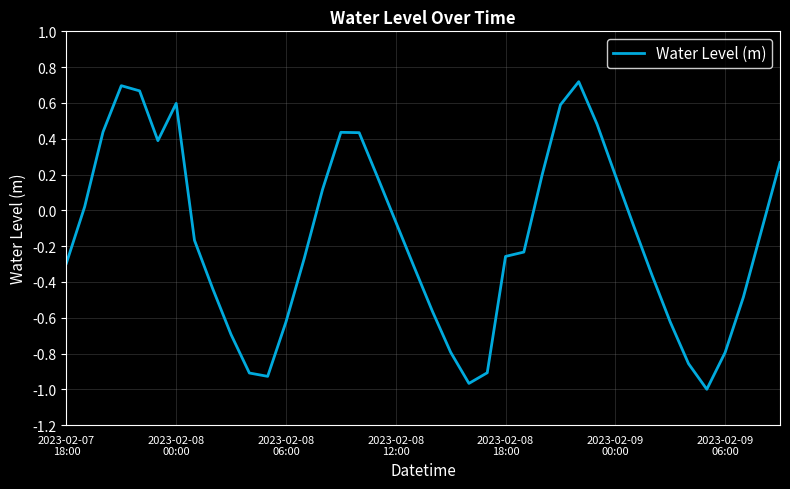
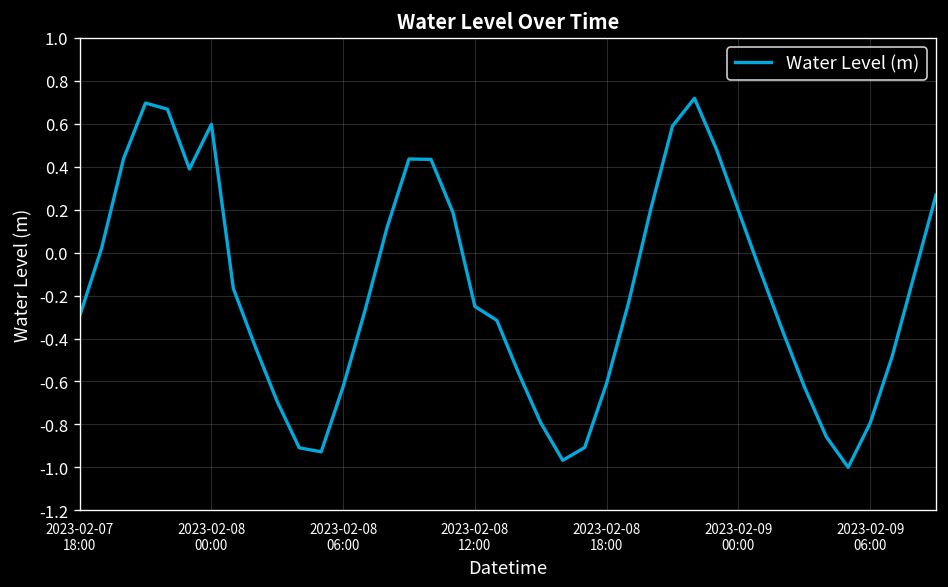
  {
    "2023-02-07 18:00": -0.30,
    "2023-02-08 00:00": 0.60,
    "2023-02-08 06:00": -0.62,
-   "2023-02-08 12:00": -0.06,
-   "2023-02-08 18:00": -0.26,
+   "2023-02-08 12:00": -0.25,
+   "2023-02-08 18:00": -0.61,
    "2023-02-09 00:00": 0.20,
    "2023-02-09 06:00": -0.79
  }
